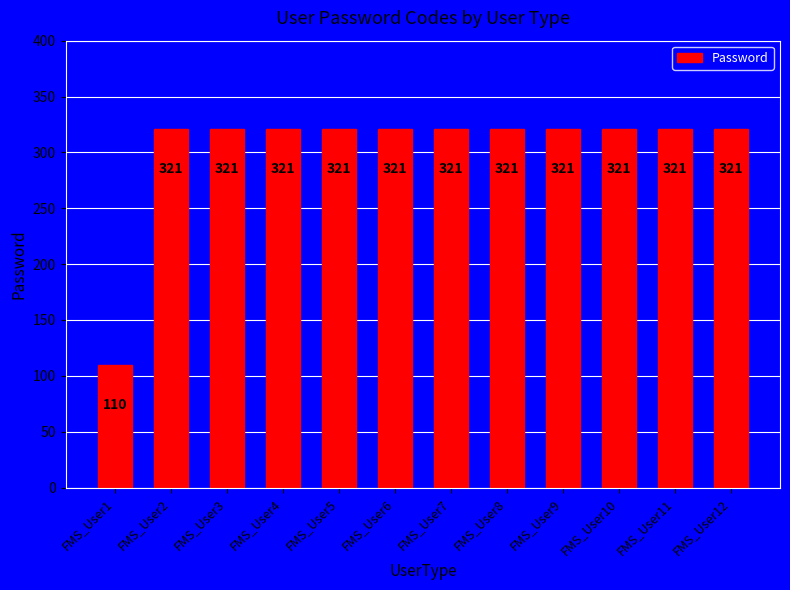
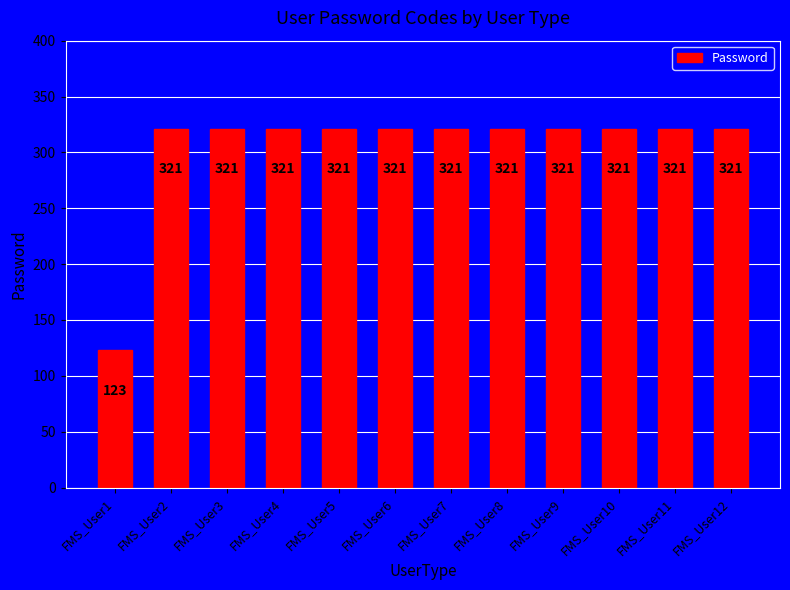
  {
-   "FMS_User1": 110,
+   "FMS_User1": 123,
    "FMS_User2": 321,
    "FMS_User3": 321,
    "FMS_User4": 321,
    "FMS_User5": 321,
    "FMS_User6": 321,
    "FMS_User7": 321,
    "FMS_User8": 321,
    "FMS_User9": 321,
    "FMS_User10": 321,
    "FMS_User11": 321,
    "FMS_User12": 321
  }
